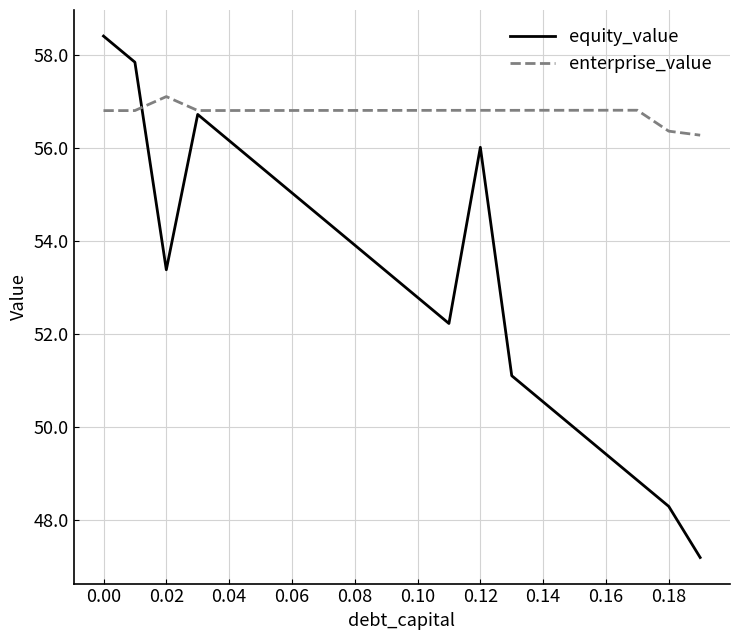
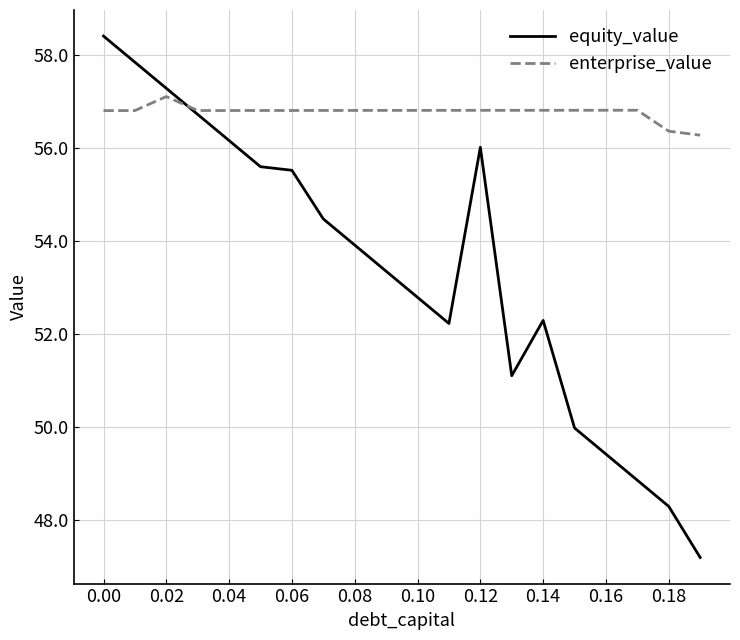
  {
    "equity_value": {
      "0.00": 58.4,
-     "0.02": 53.4,
+     "0.02": 57.3,
      "0.04": 56.2,
-     "0.06": 55.0,
+     "0.06": 55.5,
      "0.08": 53.9,
      "0.10": 52.8,
      "0.12": 56.0,
-     "0.14": 50.5,
+     "0.14": 52.3,
      "0.16": 49.4,
      "0.18": 48.3
    },
    "enterprise_value": {
      "0.00": 56.8,
      "0.02": 57.1,
      "0.04": 56.8,
      "0.06": 56.8,
      "0.08": 56.8,
      "0.10": 56.8,
      "0.12": 56.8,
      "0.14": 56.8,
      "0.16": 56.8,
      "0.18": 56.4
    }
  }
